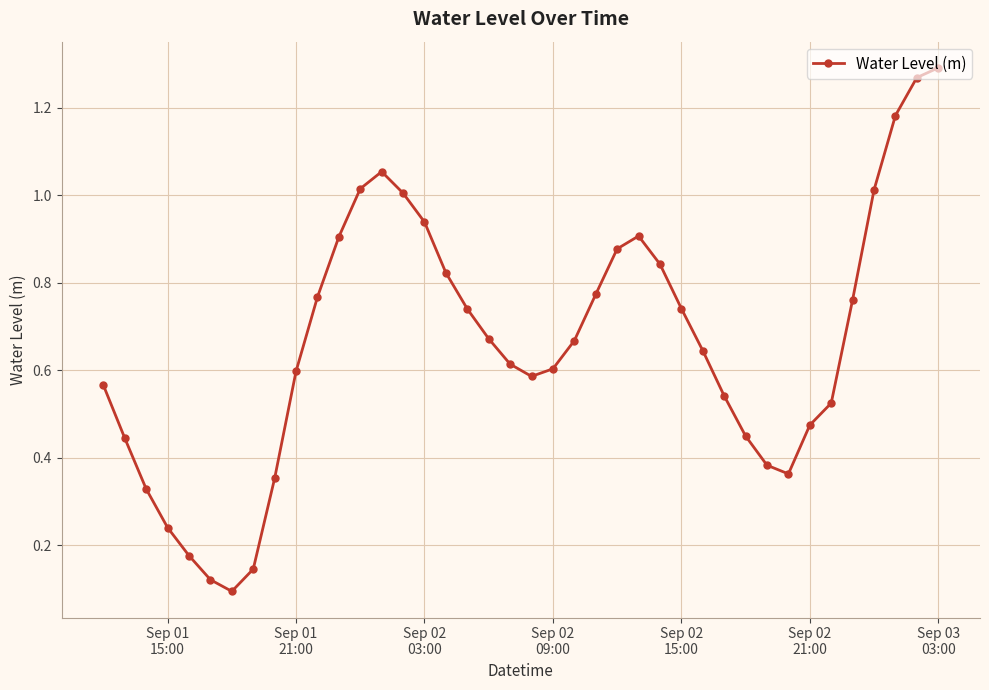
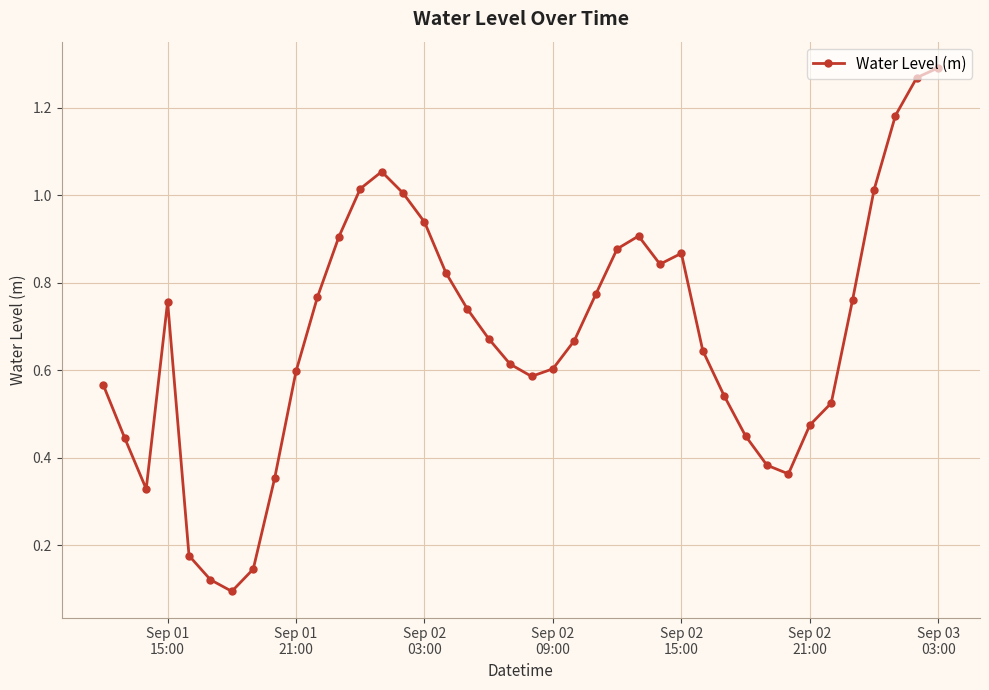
  {
-   "Sep 01 15:00": 0.24,
+   "Sep 01 15:00": 0.76,
    "Sep 01 21:00": 0.60,
    "Sep 02 03:00": 0.94,
    "Sep 02 09:00": 0.60,
-   "Sep 02 15:00": 0.74,
+   "Sep 02 15:00": 0.87,
    "Sep 02 21:00": 0.47
  }
